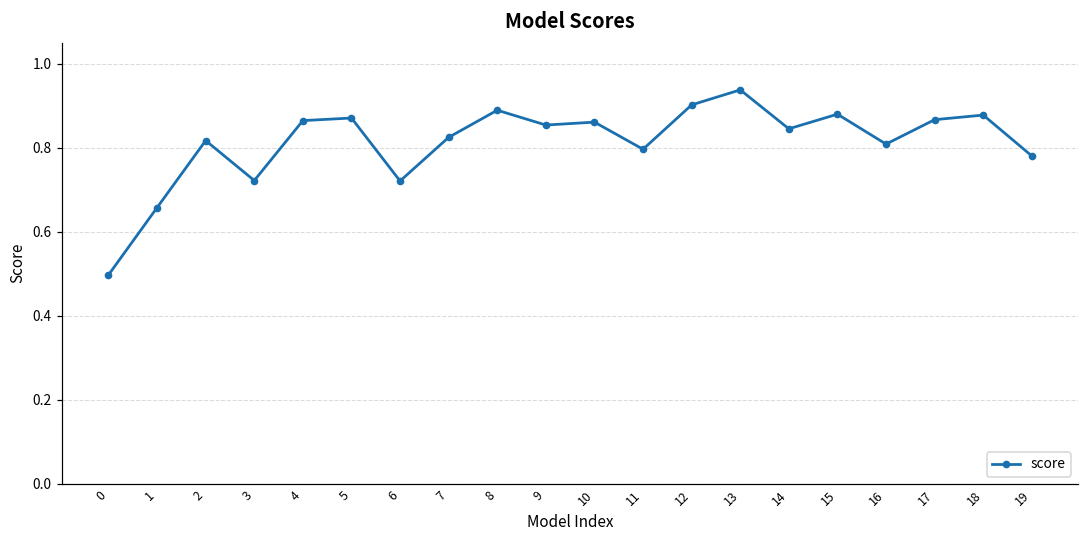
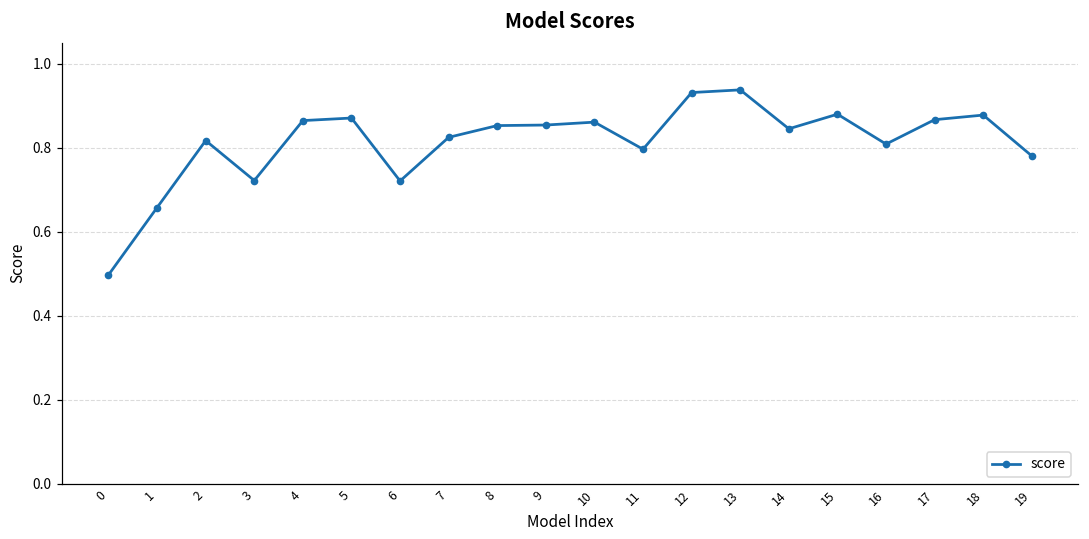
  {
    "0": 0.50,
    "1": 0.66,
    "2": 0.82,
    "3": 0.72,
    "4": 0.86,
    "5": 0.87,
    "6": 0.72,
    "7": 0.82,
-   "8": 0.89,
+   "8": 0.85,
    "9": 0.85,
    "10": 0.86,
    "11": 0.80,
-   "12": 0.90,
+   "12": 0.93,
    "13": 0.94,
    "14": 0.85,
    "15": 0.88,
    "16": 0.81,
    "17": 0.87,
    "18": 0.88,
    "19": 0.78
  }
